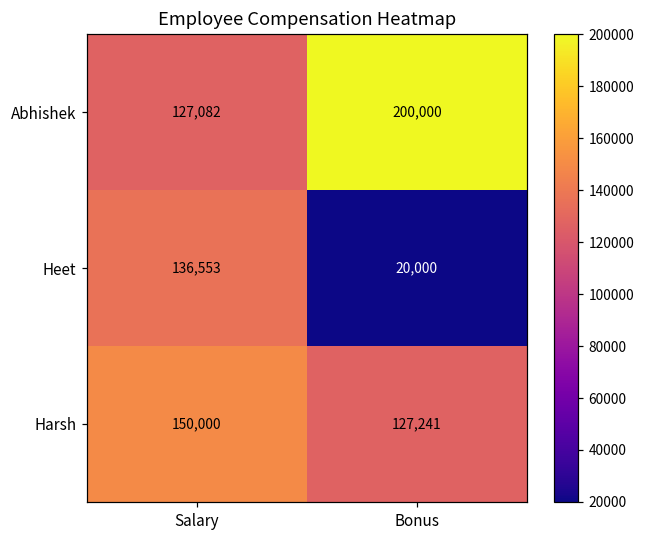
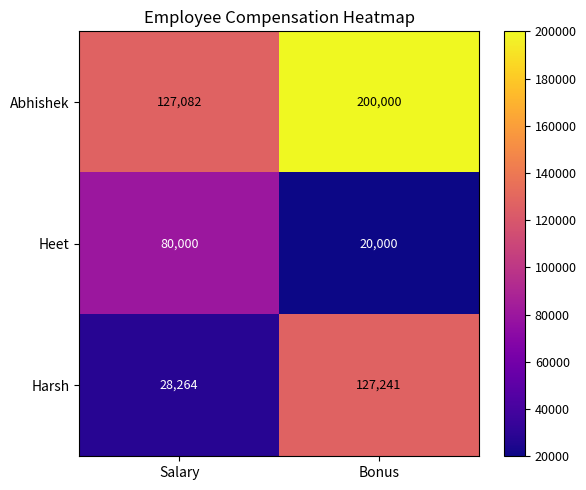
  {
    "Abhishek": {
      "Salary": "127,082",
      "Bonus": "200,000"
    },
    "Heet": {
-     "Salary": "136,553",
+     "Salary": "80,000",
      "Bonus": "20,000"
    },
    "Harsh": {
-     "Salary": "150,000",
+     "Salary": "28,264",
      "Bonus": "127,241"
    }
  }
